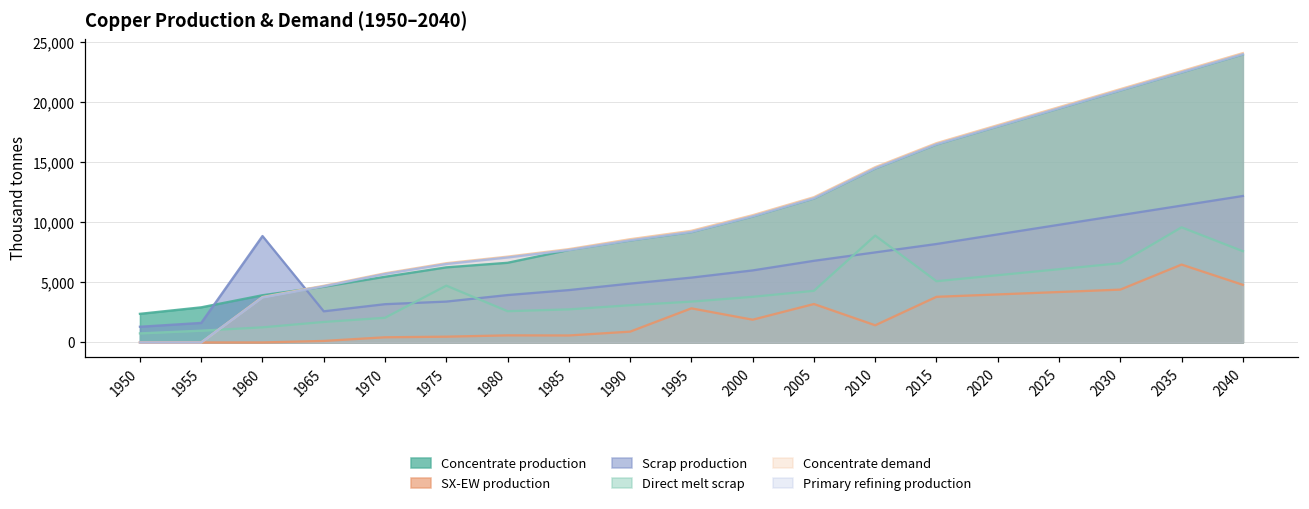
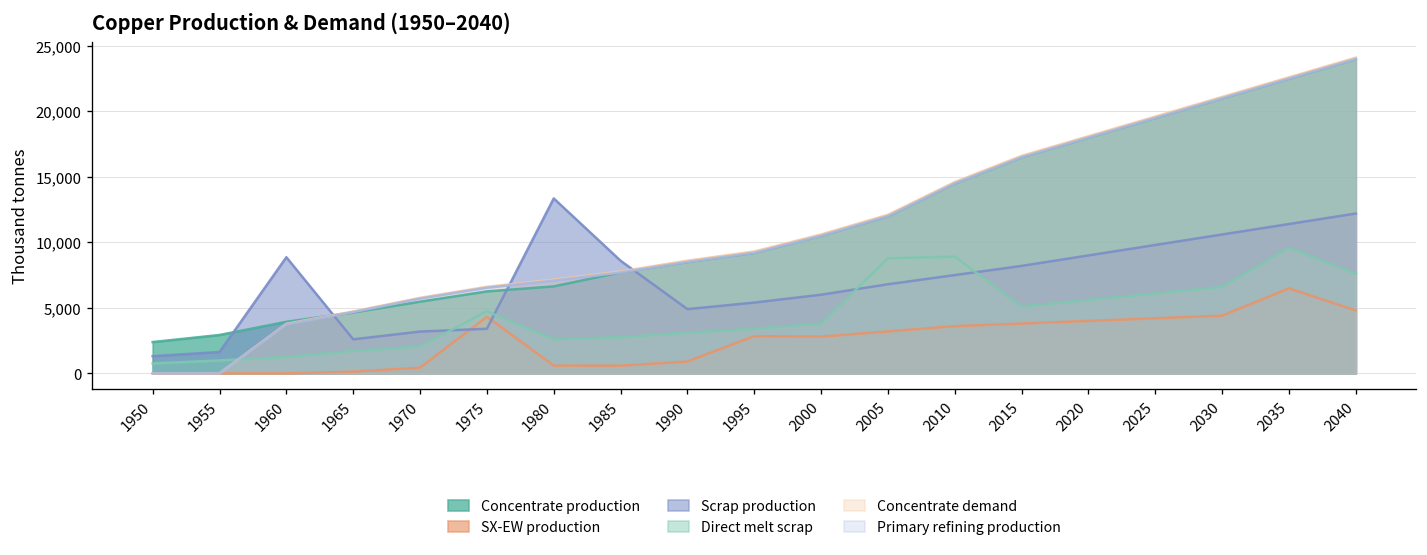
  {
    "Concentrate production": {
      "1950": "2,400",
      "1955": "2,900",
      "1975": "6,300",
      "1980": "6,600"
    },
    "SX-EW production": {
      "1960": "0",
      "1965": "100",
      "1970": "400",
-     "1975": "500",
+     "1975": "4,300",
      "1980": "600",
      "1985": "600",
      "1990": "900",
      "1995": "2,800",
-     "2000": "1,900",
+     "2000": "2,800",
      "2005": "3,200",
-     "2010": "1,400",
+     "2010": "3,600",
      "2015": "3,800",
      "2020": "4,000",
      "2025": "4,200",
      "2030": "4,400",
      "2035": "6,500",
      "2040": "4,800"
    },
    "Scrap production": {
      "1950": "1,300",
      "1955": "1,600",
      "1960": "8,900",
      "1965": "2,600",
      "1970": "3,200",
      "1975": "3,400",
-     "1980": "3,900",
-     "1985": "4,400",
+     "1980": "13,400",
+     "1985": "8,600",
      "1990": "4,900",
      "1995": "5,400",
      "2000": "6,000",
      "2005": "6,800",
      "2010": "7,500",
      "2015": "8,200",
      "2020": "9,000",
      "2025": "9,800",
      "2030": "10,600",
      "2035": "11,400",
      "2040": "12,200"
    },
    "Direct melt scrap": {
      "1950": "800",
      "1955": "1,000",
      "1960": "1,300",
      "1965": "1,700",
      "1970": "2,100",
      "1975": "4,700",
      "1980": "2,600",
      "1985": "2,800",
      "1990": "3,100",
      "1995": "3,400",
      "2000": "3,800",
-     "2005": "4,300",
+     "2005": "8,800",
      "2010": "8,900",
      "2015": "5,100",
      "2020": "5,600",
      "2025": "6,100",
      "2030": "6,600",
      "2035": "9,600",
      "2040": "7,600"
    }
  }
